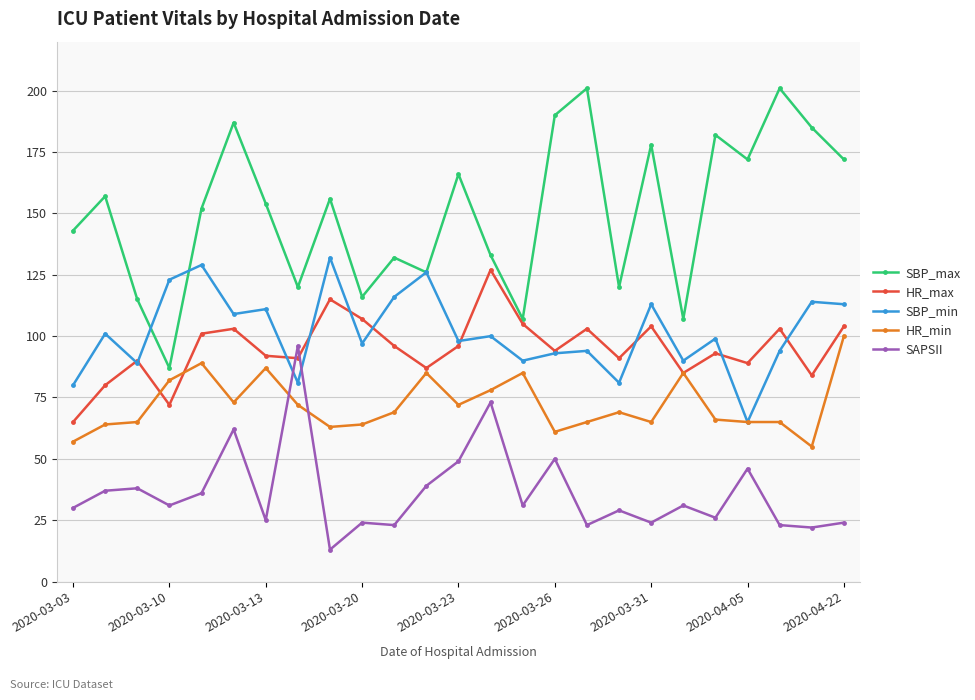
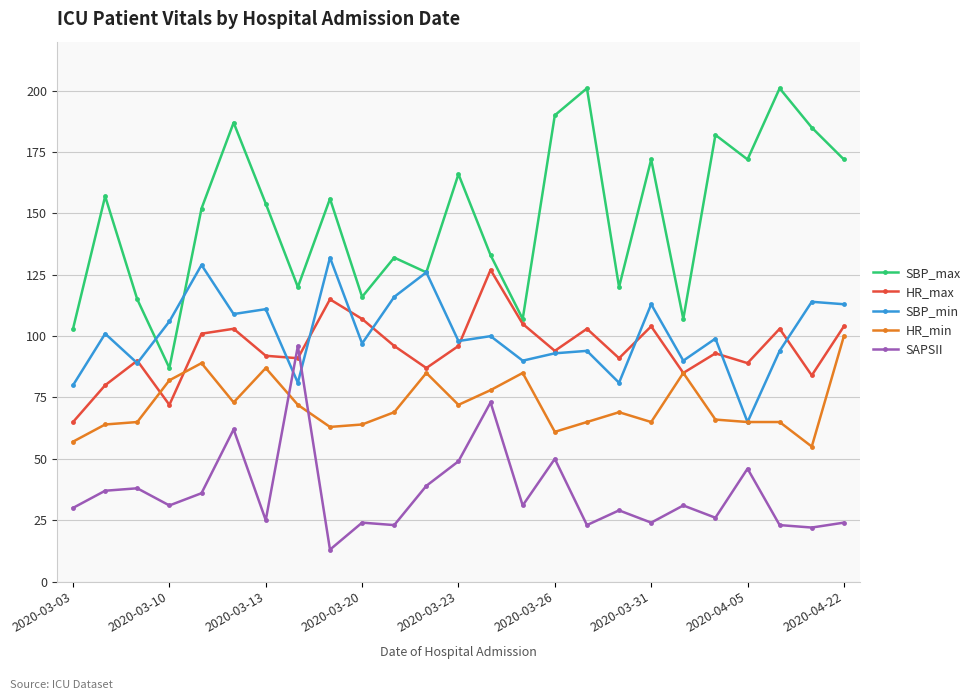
  {
    "SBP_max": {
-     "2020-03-03": 143,
+     "2020-03-03": 103,
      "2020-03-10": 87,
      "2020-03-13": 154,
      "2020-03-20": 116,
      "2020-03-23": 166,
      "2020-03-26": 190,
-     "2020-03-31": 178,
+     "2020-03-31": 172,
      "2020-04-05": 172,
      "2020-04-22": 172
    },
    "SBP_min": {
      "2020-03-03": 80,
-     "2020-03-10": 123,
+     "2020-03-10": 106,
      "2020-03-13": 111,
      "2020-03-20": 97,
      "2020-03-23": 98,
      "2020-03-31": 113,
      "2020-04-22": 113
    },
    "SAPSII": {
      "2020-03-03": 30,
      "2020-03-10": 31,
      "2020-03-13": 25,
      "2020-03-20": 24,
      "2020-03-23": 49,
      "2020-03-26": 50,
      "2020-03-31": 24,
      "2020-04-05": 46,
      "2020-04-22": 24
    }
  }
